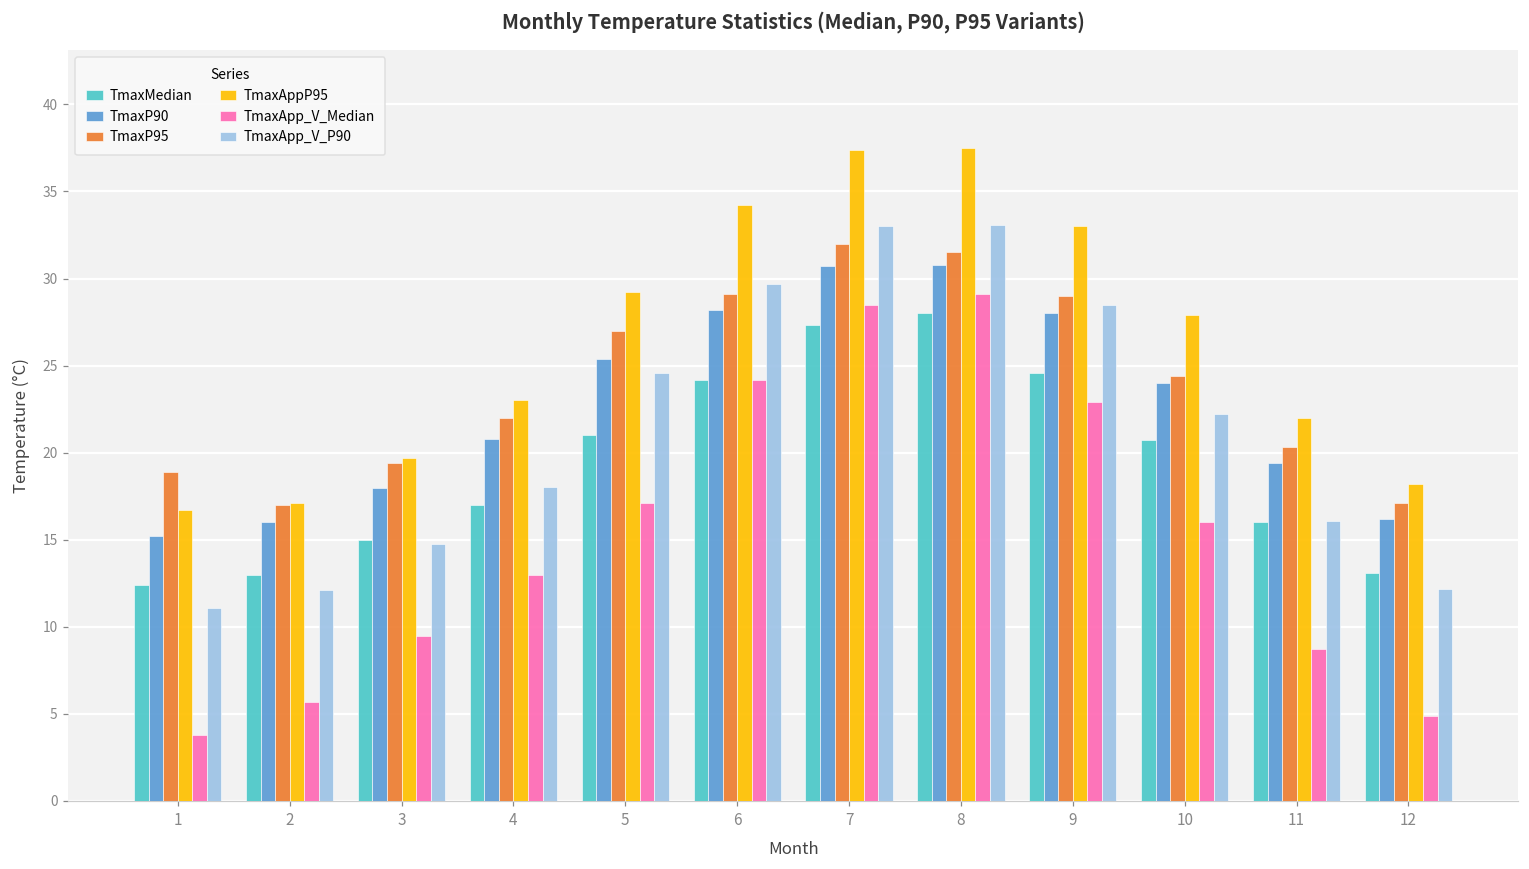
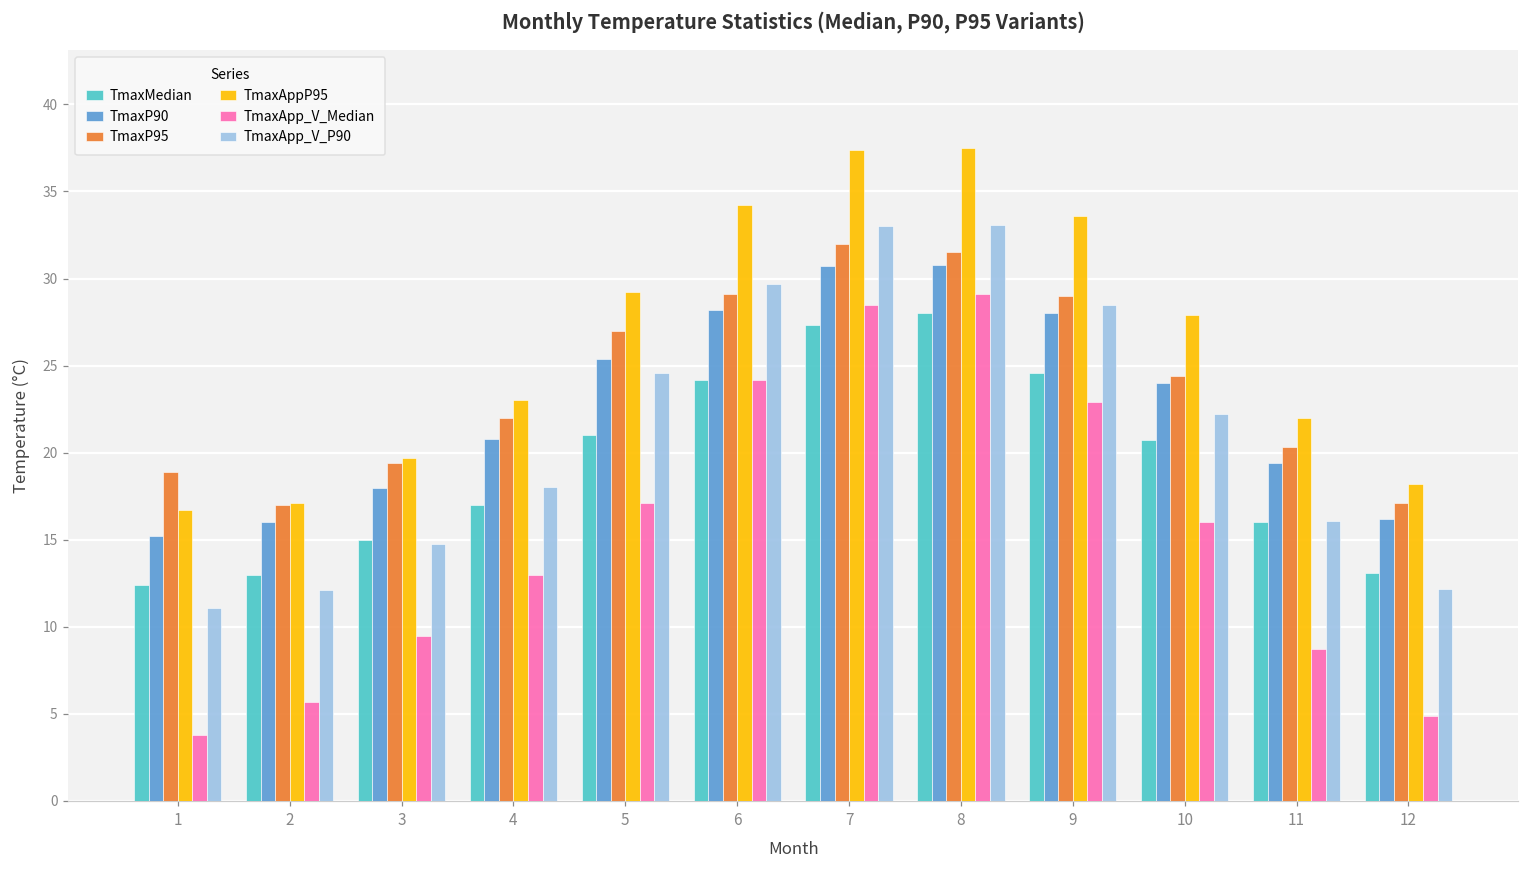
  {
    "TmaxP95": {
      "1": 18.9,
      "2": 17.0,
      "3": 19.4,
      "4": 22.0,
      "5": 27.0,
      "6": 29.1,
      "7": 32.0,
      "8": 31.5,
      "9": 29.0,
      "10": 24.4,
      "11": 20.3,
      "12": 17.1
    },
    "TmaxAppP95": {
      "1": 16.7,
      "2": 17.1,
      "3": 19.7,
      "4": 23.0,
      "5": 29.2,
      "6": 34.2,
      "7": 37.4,
      "8": 37.5,
-     "9": 33.0,
+     "9": 33.6,
      "10": 27.9,
      "11": 22.0,
      "12": 18.2
    },
    "TmaxApp_V_Median": {
      "1": 3.8,
      "2": 5.7,
      "3": 9.5,
      "4": 13.0,
      "5": 17.1,
      "6": 24.2,
      "7": 28.5,
      "8": 29.1,
      "9": 22.9,
      "10": 16.0,
      "11": 8.7,
      "12": 4.9
    },
    "TmaxApp_V_P90": {
      "1": 11.1,
      "2": 12.1,
      "3": 14.8,
      "4": 18.0,
      "5": 24.6,
      "6": 29.7,
      "7": 33.0,
      "8": 33.1,
      "9": 28.5,
      "10": 22.2,
      "11": 16.1,
      "12": 12.2
    }
  }
